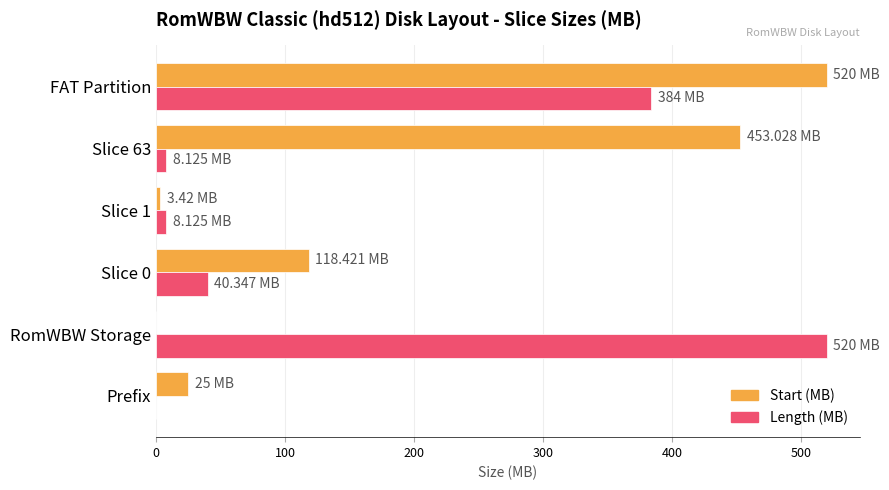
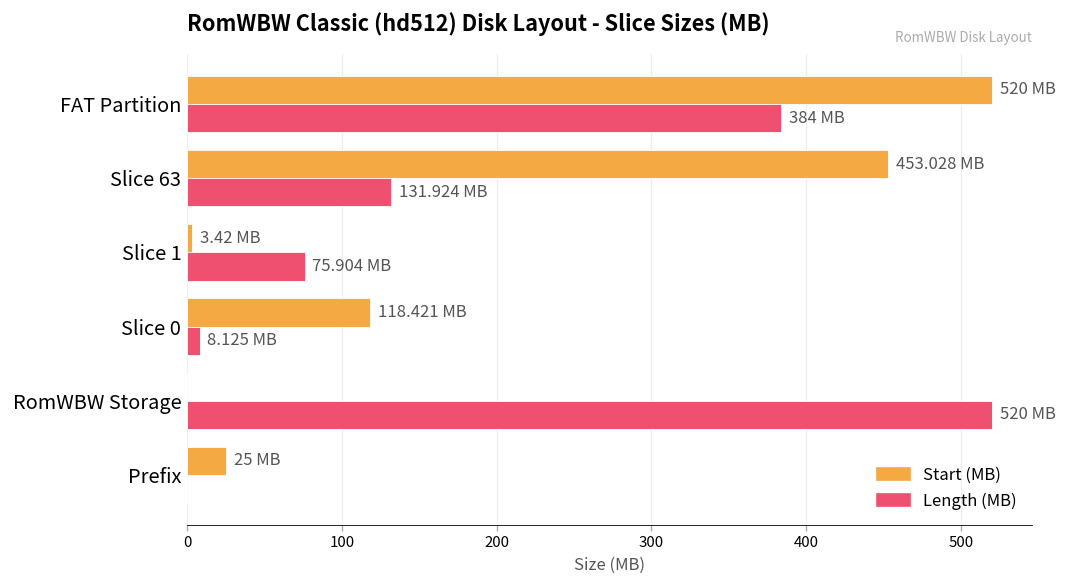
  {
    "Start (MB)": {
      "FAT Partition": 520,
      "Slice 63": 453.028,
      "Slice 1": 3.42,
      "Slice 0": 118.421,
      "Prefix": 25
    },
    "Length (MB)": {
      "FAT Partition": 384,
-     "Slice 63": 8.125,
-     "Slice 1": 8.125,
-     "Slice 0": 40.347,
+     "Slice 63": 131.924,
+     "Slice 1": 75.904,
+     "Slice 0": 8.125,
      "RomWBW Storage": 520
    }
  }
